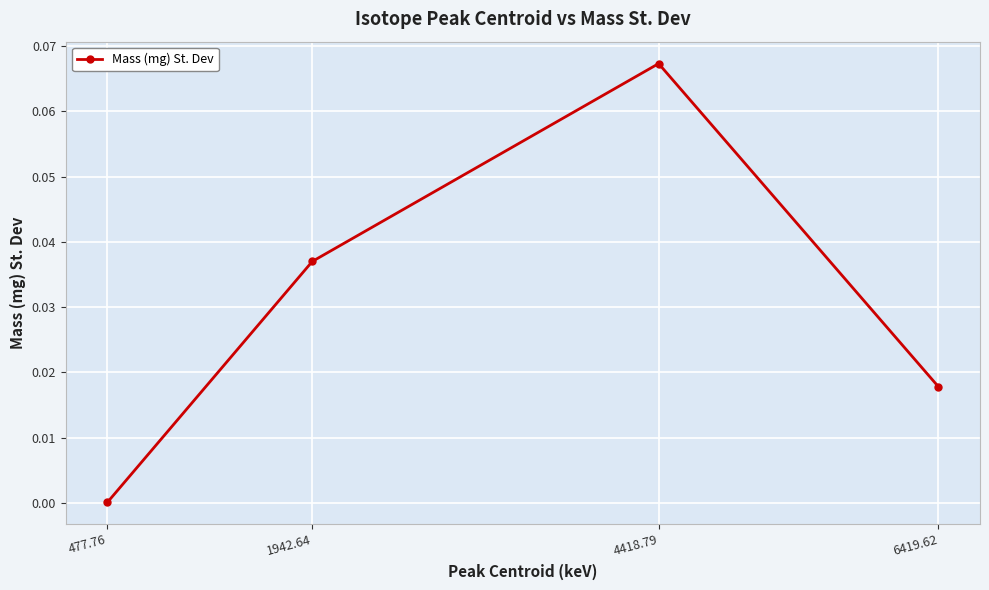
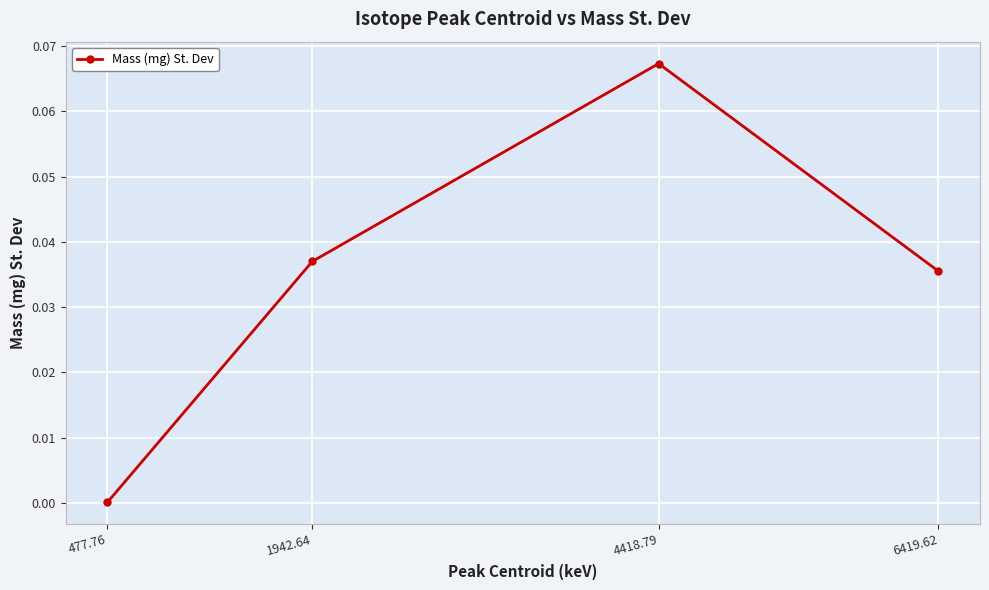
  {
    "477.76": 0.000,
    "1942.64": 0.037,
    "4418.79": 0.067,
-   "6419.62": 0.018
+   "6419.62": 0.036
  }
